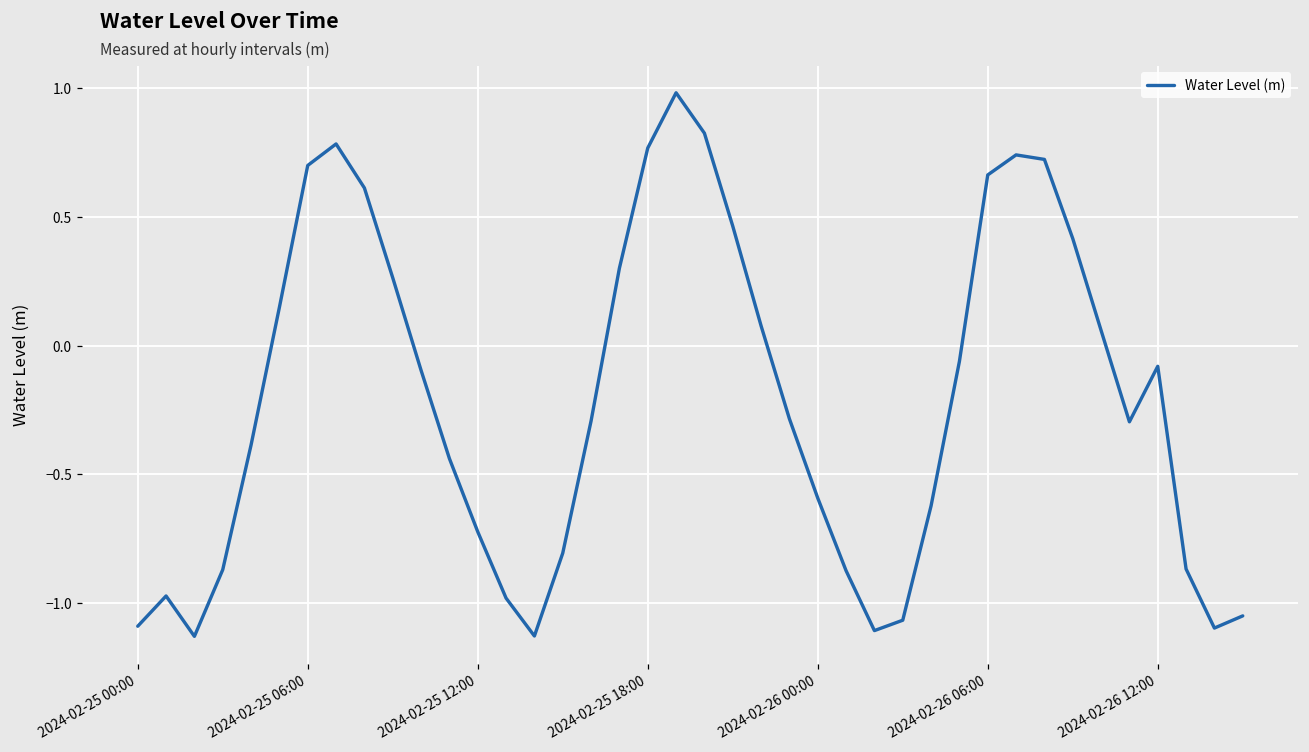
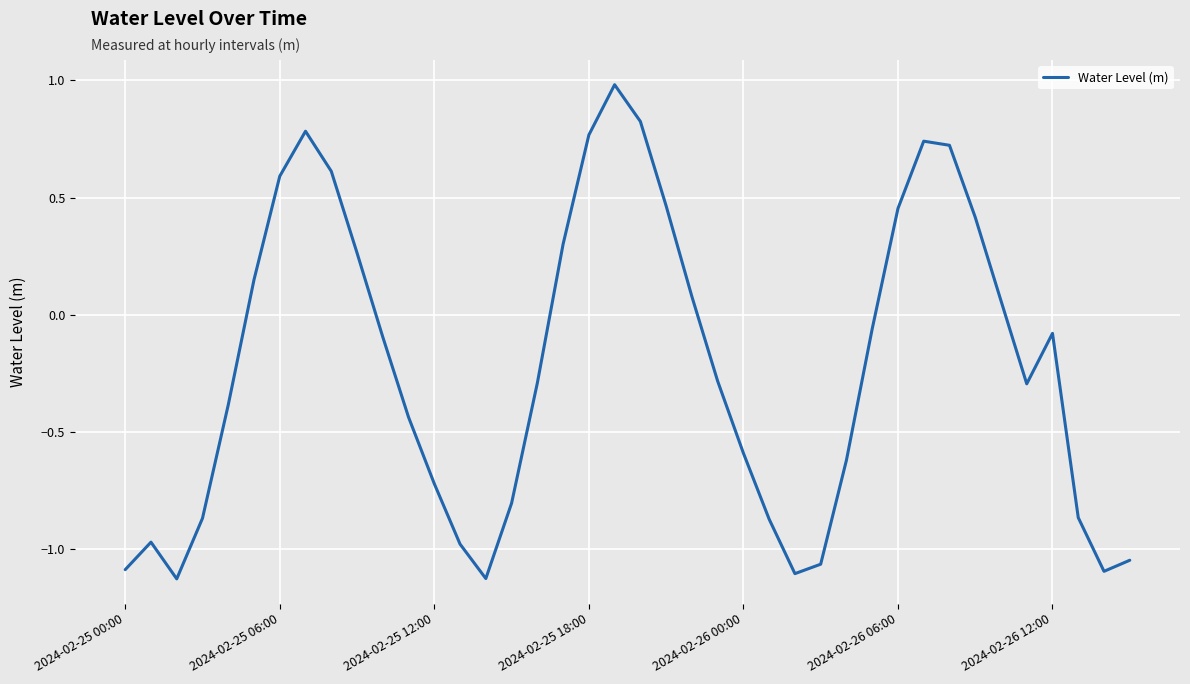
  {
    "2024-02-25 00:00": -1.09,
-   "2024-02-25 06:00": 0.70,
+   "2024-02-25 06:00": 0.59,
    "2024-02-25 12:00": -0.72,
    "2024-02-25 18:00": 0.77,
    "2024-02-26 00:00": -0.59,
-   "2024-02-26 06:00": 0.66,
+   "2024-02-26 06:00": 0.45,
    "2024-02-26 12:00": -0.08
  }
